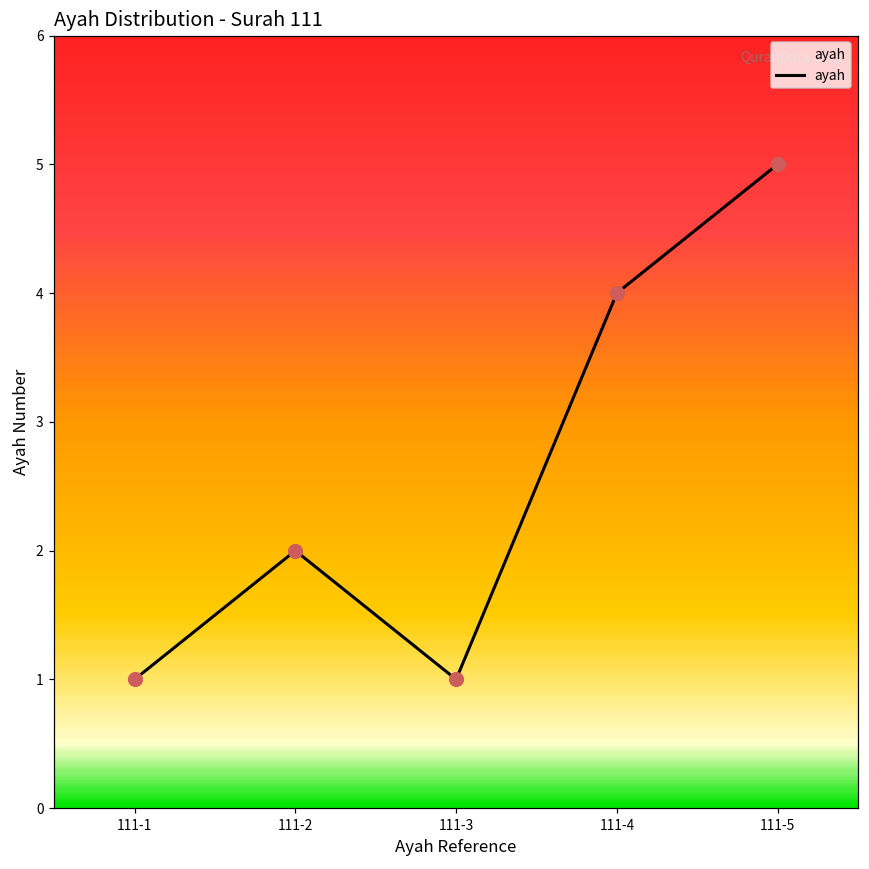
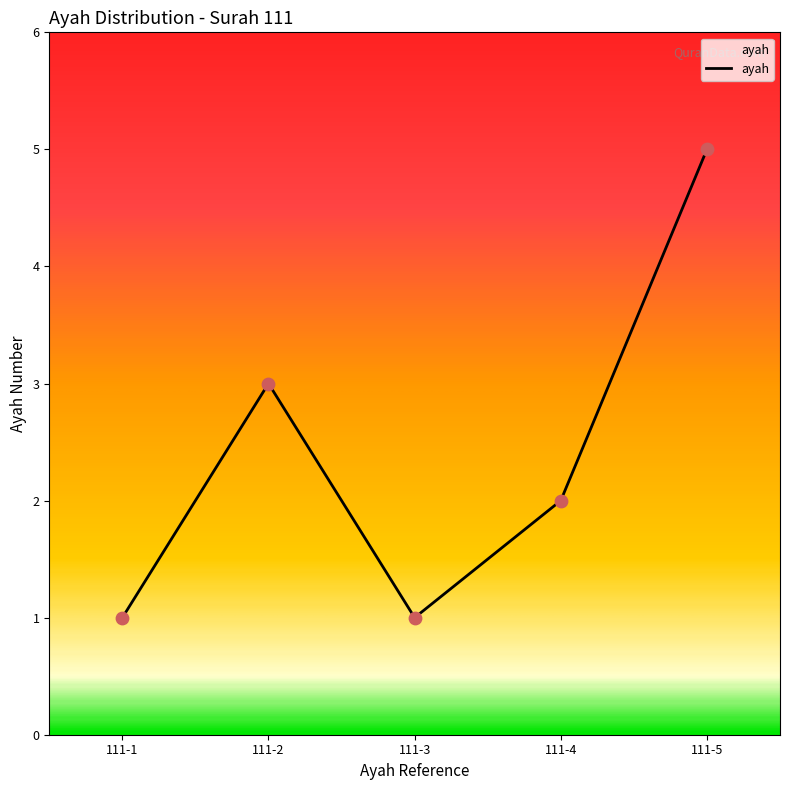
  {
    "111-1": 1,
-   "111-2": 2,
+   "111-2": 3,
    "111-3": 1,
-   "111-4": 4,
+   "111-4": 2,
    "111-5": 5
  }
